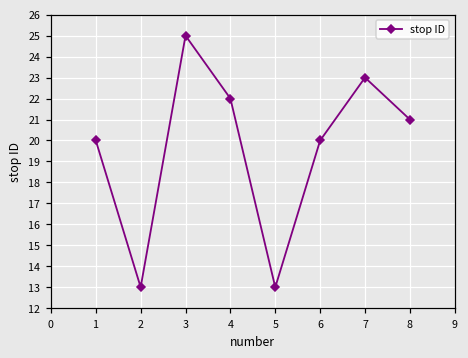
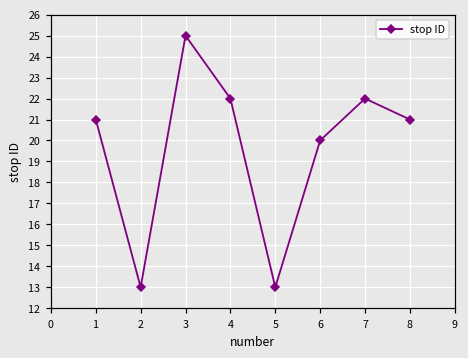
  {
-   "1": 20,
+   "1": 21,
    "2": 13,
    "3": 25,
    "4": 22,
    "5": 13,
    "6": 20,
-   "7": 23,
+   "7": 22,
    "8": 21
  }
